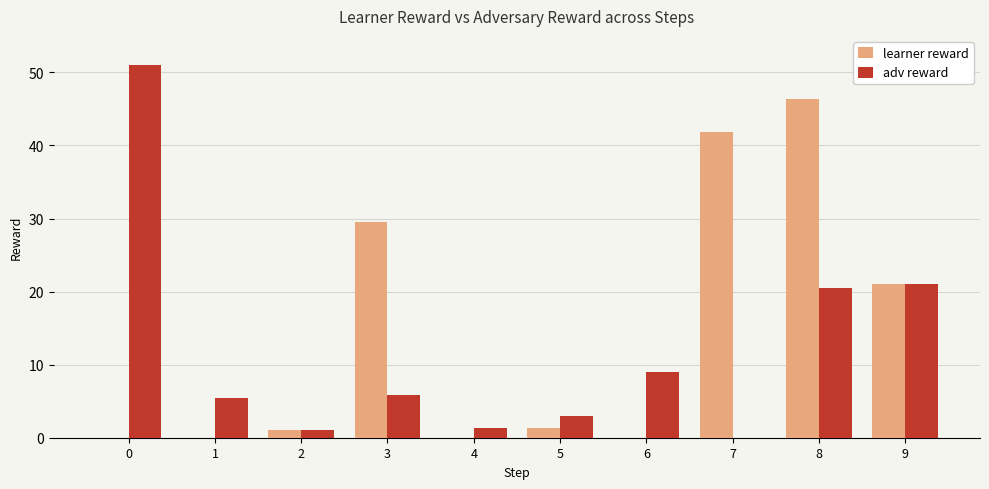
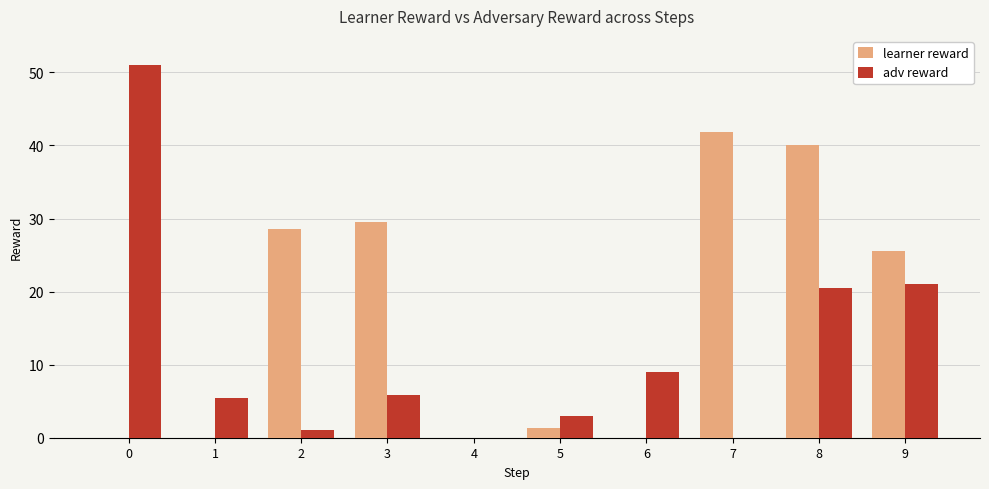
  {
    "learner reward": {
      "0": 0,
      "1": 0,
-     "2": 1,
+     "2": 29,
      "3": 30,
      "4": 0,
      "5": 1,
      "6": 0,
      "7": 42,
-     "8": 46,
-     "9": 21
+     "8": 40,
+     "9": 26
    },
    "adv reward": {
      "0": 51,
      "1": 6,
      "2": 1,
      "3": 6,
-     "4": 1,
+     "4": 0,
      "5": 3,
      "6": 9,
      "7": 0,
      "8": 21,
      "9": 21
    }
  }
